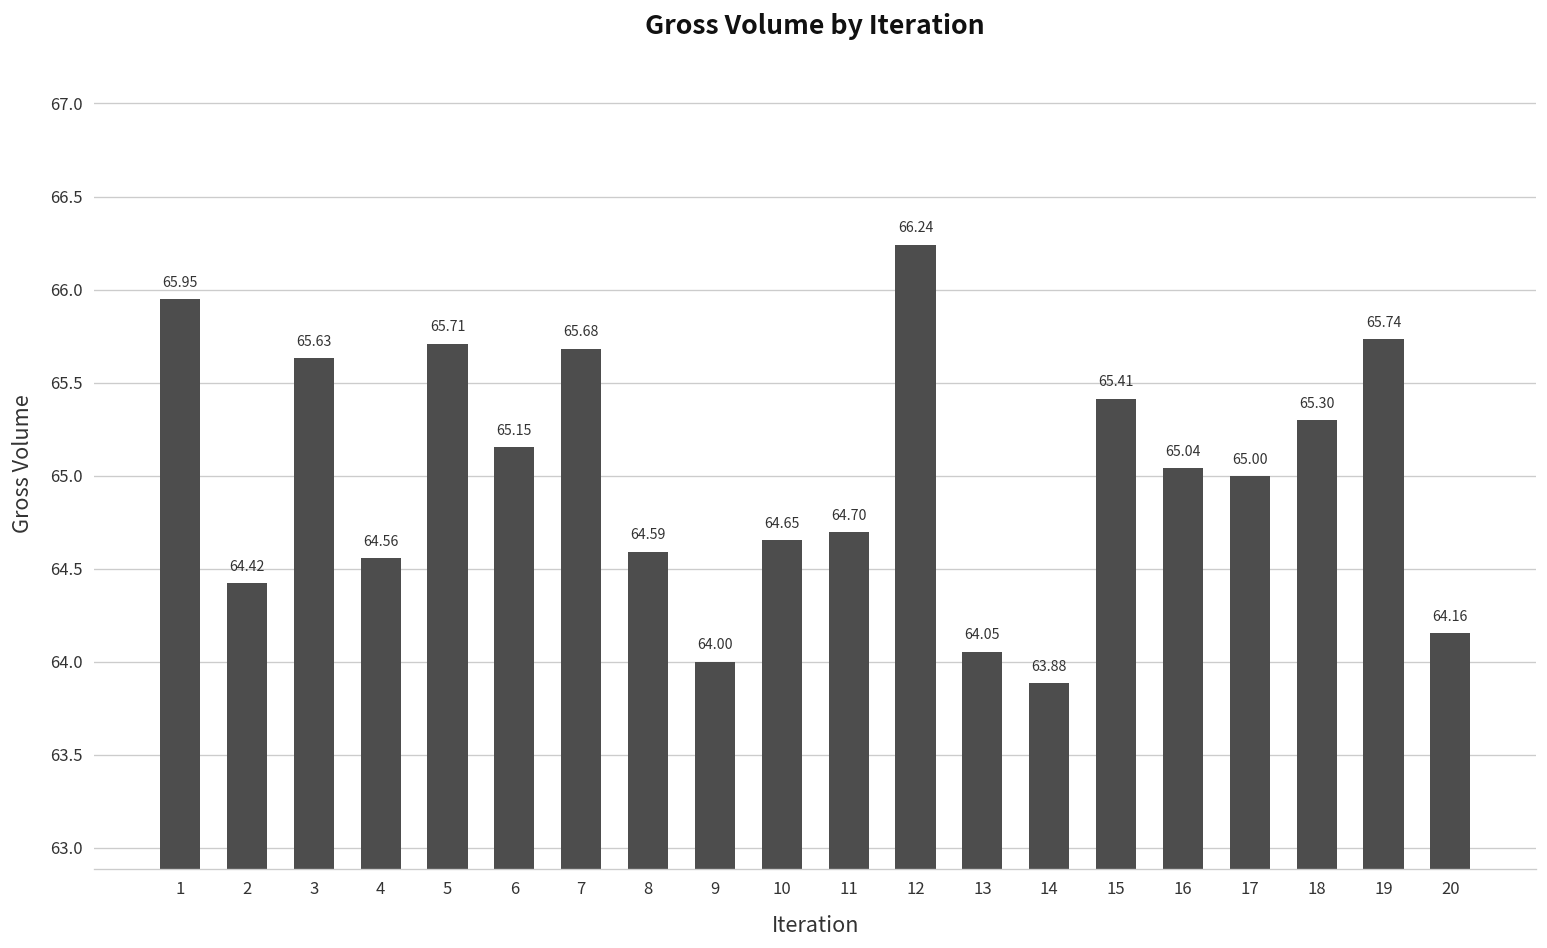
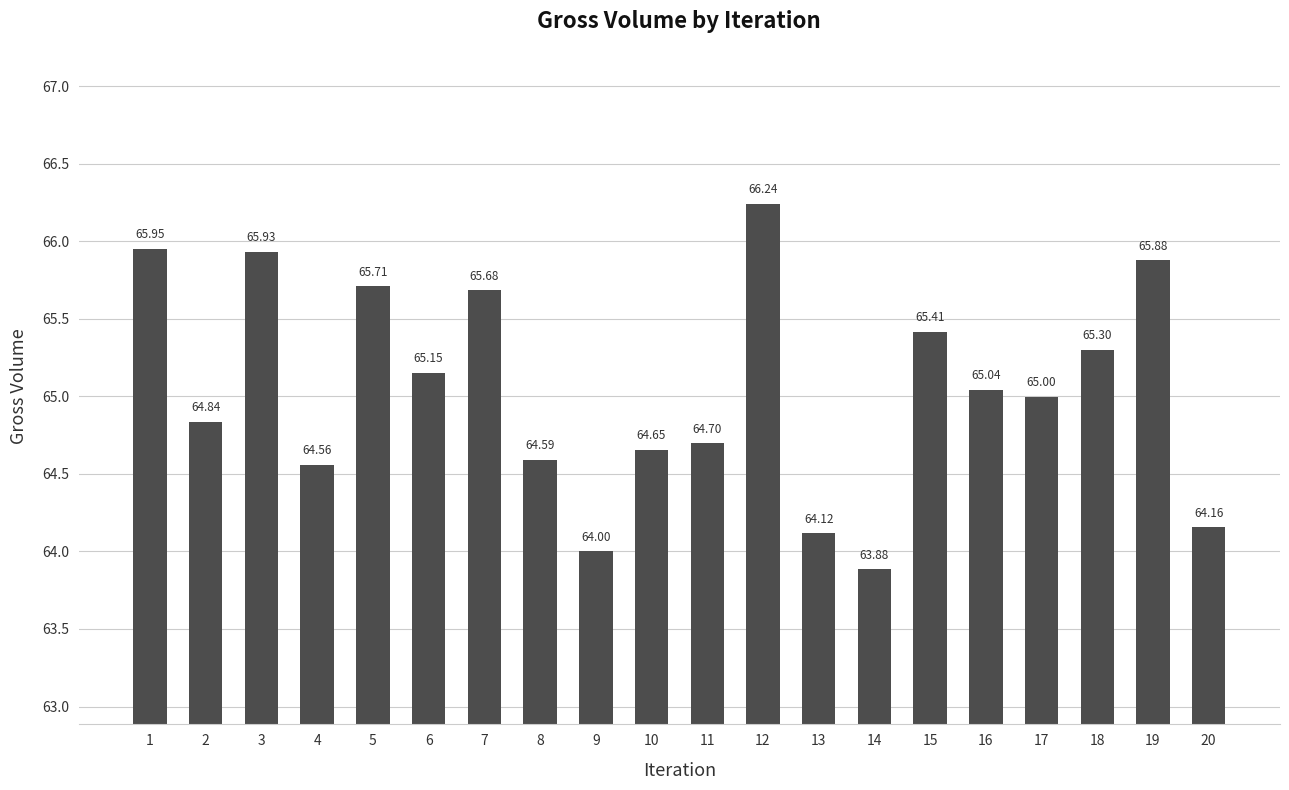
  {
    "1": 65.95,
-   "2": 64.42,
-   "3": 65.63,
+   "2": 64.84,
+   "3": 65.93,
    "4": 64.56,
    "5": 65.71,
    "6": 65.15,
    "7": 65.68,
    "8": 64.59,
    "9": 64.00,
    "10": 64.65,
    "11": 64.70,
    "12": 66.24,
-   "13": 64.05,
+   "13": 64.12,
    "14": 63.88,
    "15": 65.41,
    "16": 65.04,
    "17": 65.00,
    "18": 65.30,
-   "19": 65.74,
+   "19": 65.88,
    "20": 64.16
  }
